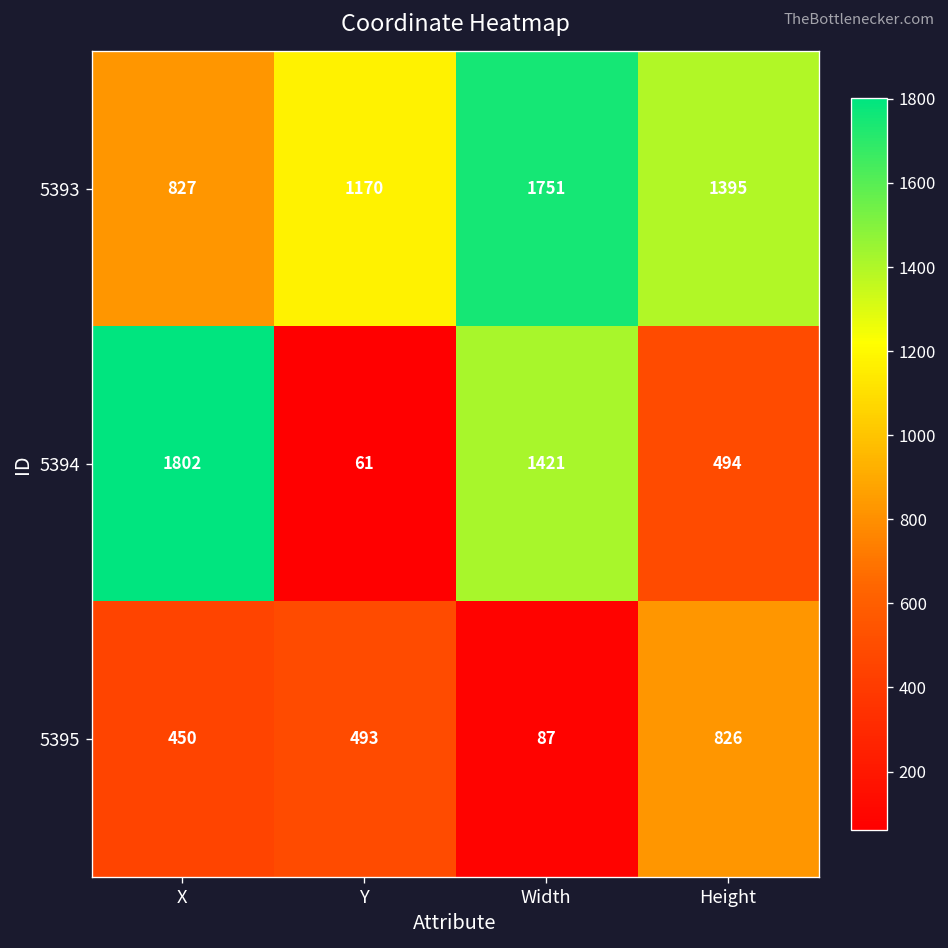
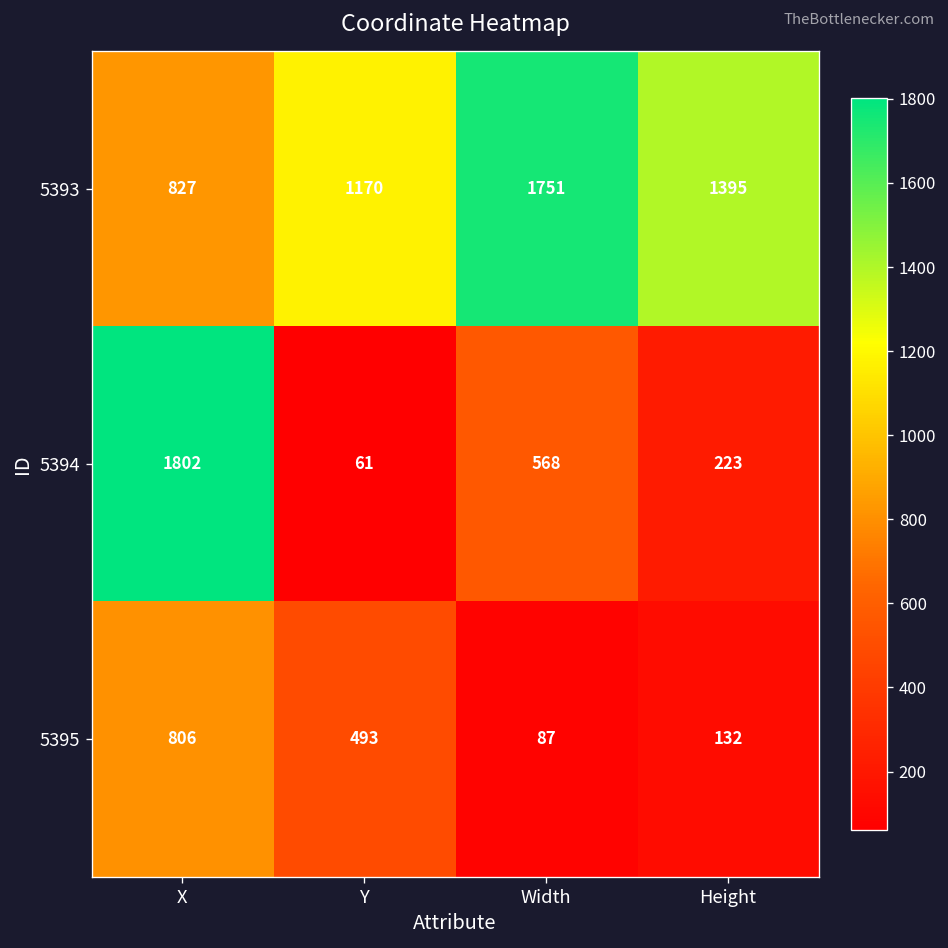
  {
    "5393": {
      "X": 827,
      "Y": 1170,
      "Width": 1751,
      "Height": 1395
    },
    "5394": {
      "X": 1802,
      "Y": 61,
-     "Width": 1421,
-     "Height": 494
+     "Width": 568,
+     "Height": 223
    },
    "5395": {
-     "X": 450,
+     "X": 806,
      "Y": 493,
      "Width": 87,
-     "Height": 826
+     "Height": 132
    }
  }
